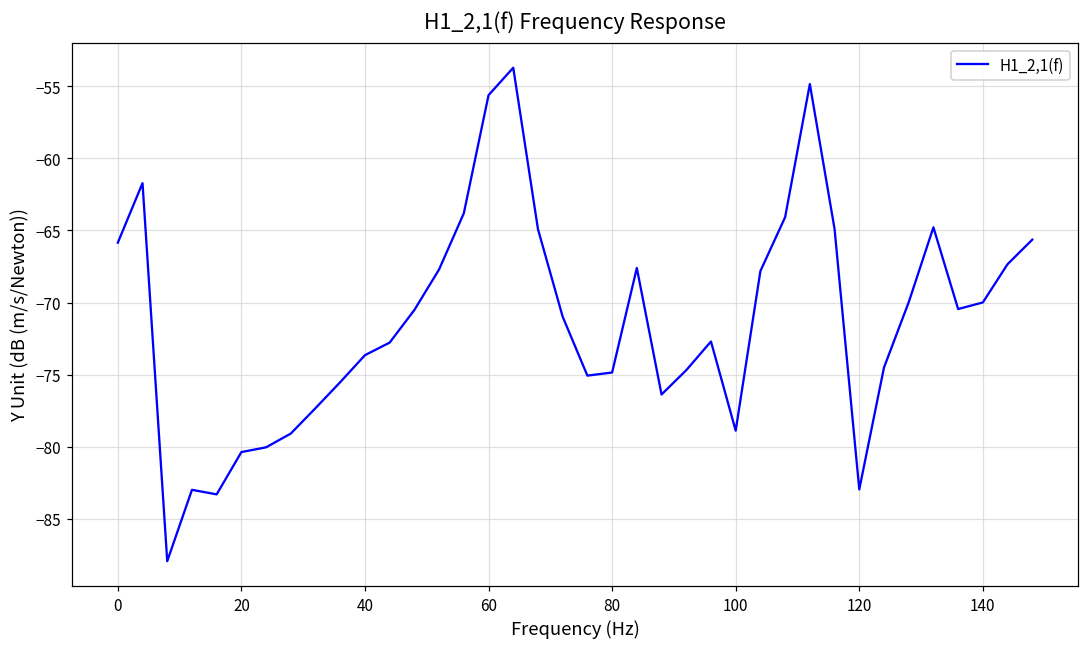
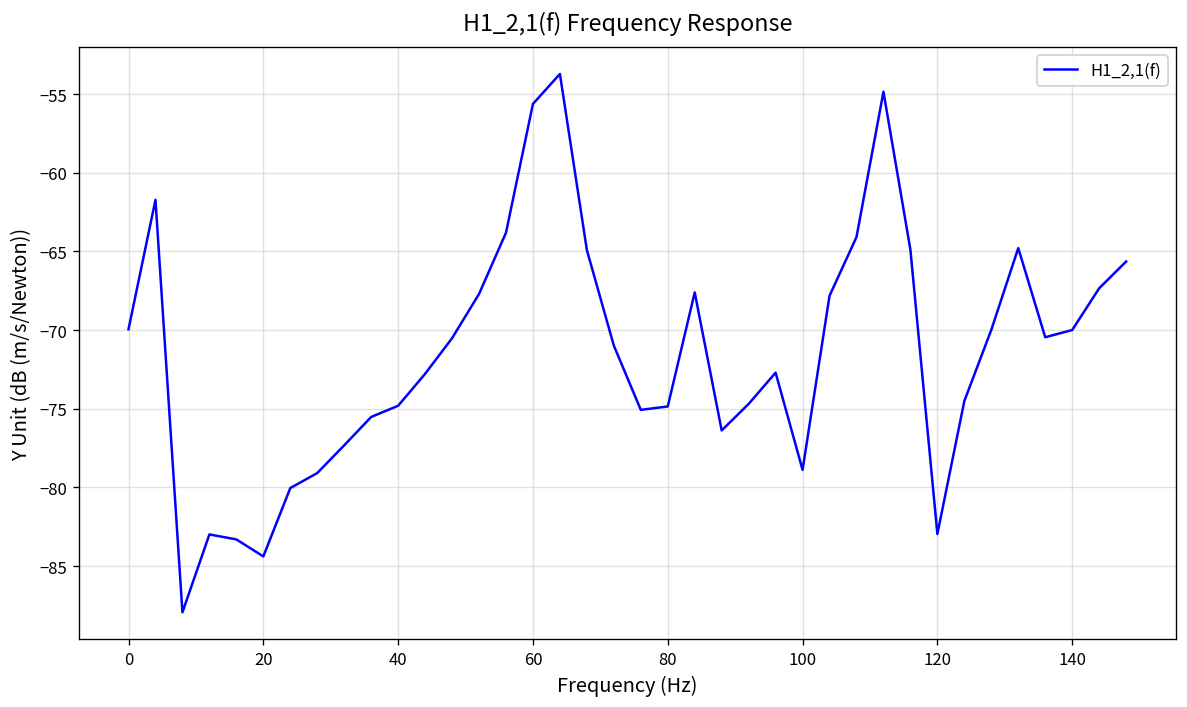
  {
-   "0": -65.9,
-   "20": -80.4,
-   "40": -73.6,
+   "0": -69.9,
+   "20": -84.4,
+   "40": -74.8,
    "60": -55.6,
    "80": -74.9,
    "100": -78.9,
    "120": -83.0,
    "140": -70.0
  }
